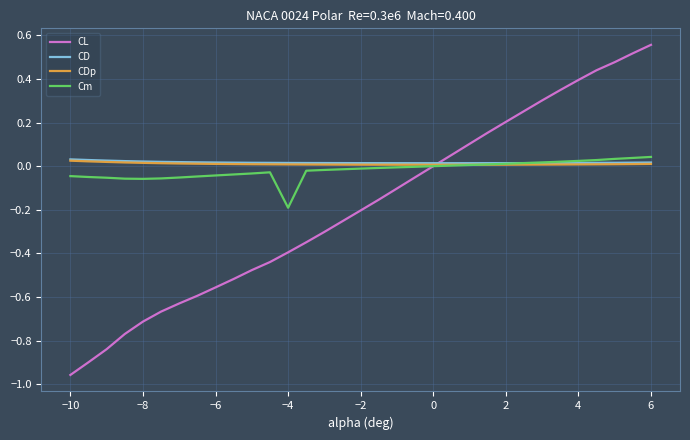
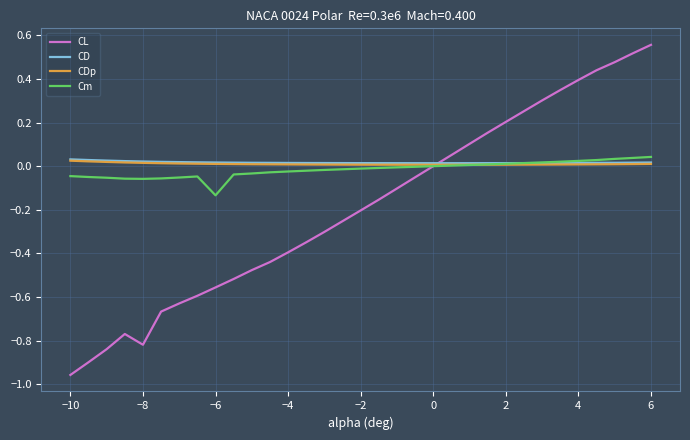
  {
    "CL": {
      "−10": -0.96,
-     "−8": -0.71,
+     "−8": -0.82,
      "−6": -0.56,
      "−4": -0.39,
      "−2": -0.20,
      "2": 0.20,
      "4": 0.39,
      "6": 0.56
    },
    "Cm": {
      "−10": -0.05,
      "−8": -0.06,
-     "−6": -0.04,
-     "−4": -0.19,
+     "−6": -0.13,
+     "−4": -0.02,
      "−2": -0.01,
      "6": 0.04
    }
  }
